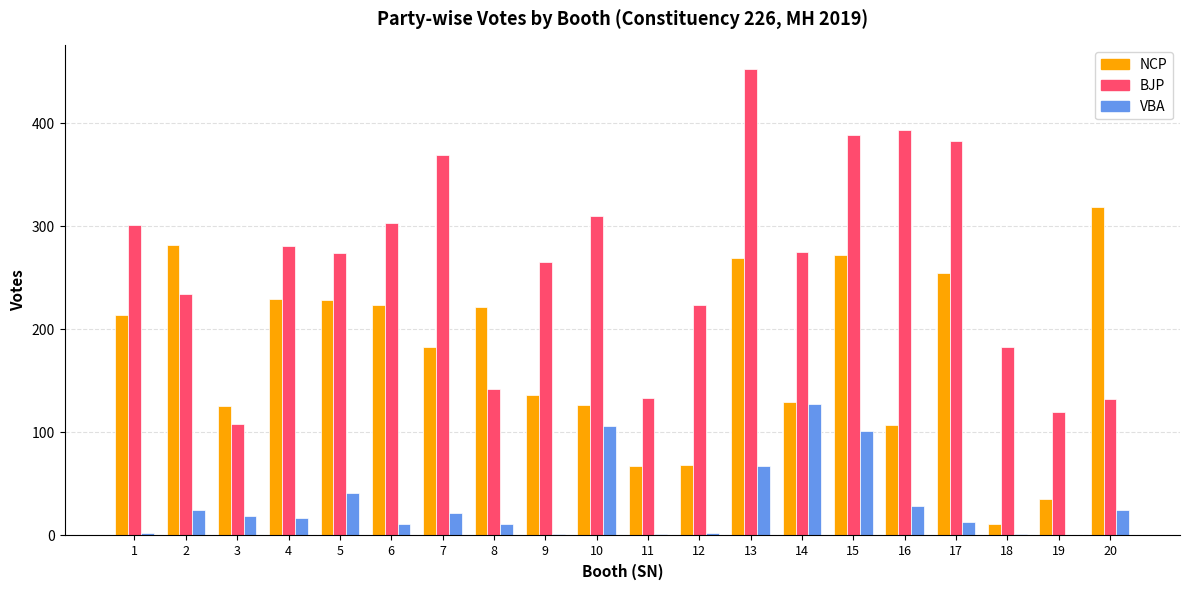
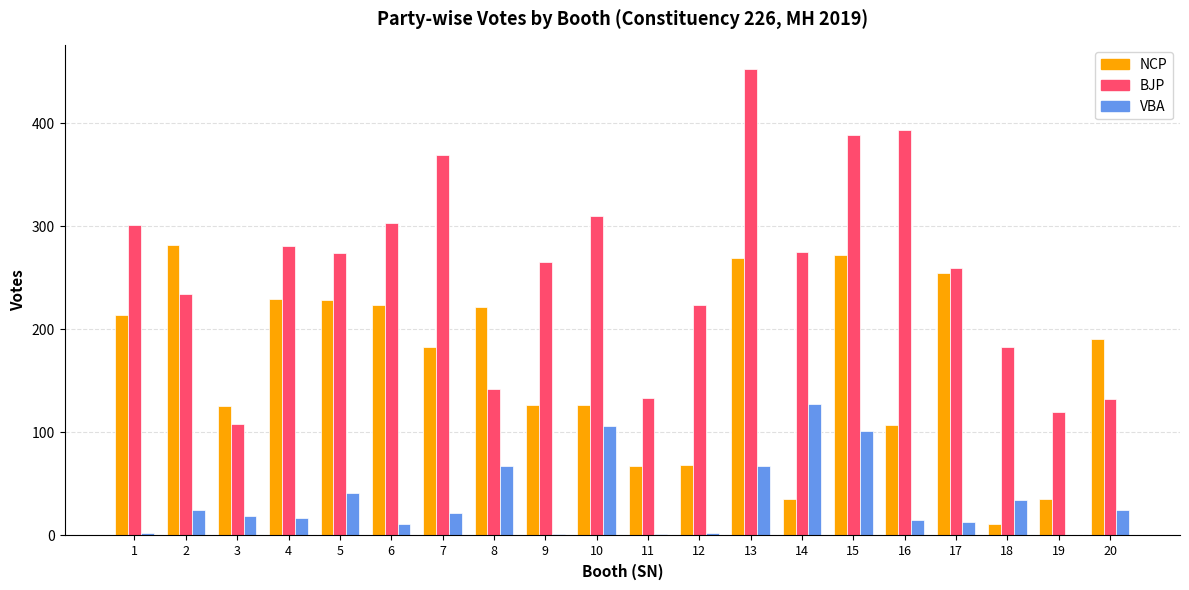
  {
    "NCP": {
      "1": 214,
      "2": 282,
      "3": 126,
      "4": 230,
      "5": 229,
      "6": 224,
      "7": 183,
      "8": 222,
-     "9": 136,
+     "9": 127,
      "10": 127,
      "11": 67,
      "12": 68,
      "13": 269,
-     "14": 130,
+     "14": 35,
      "15": 272,
      "16": 107,
      "17": 255,
      "18": 11,
      "19": 35,
-     "20": 319
+     "20": 191
    },
    "BJP": {
      "1": 301,
      "2": 234,
      "3": 108,
      "4": 281,
      "5": 274,
      "6": 303,
      "7": 369,
      "8": 142,
      "9": 265,
      "10": 310,
      "11": 133,
      "12": 224,
      "13": 453,
      "14": 275,
      "15": 389,
      "16": 394,
-     "17": 383,
+     "17": 260,
      "18": 183,
      "19": 120,
      "20": 132
    },
    "VBA": {
      "2": 25,
      "3": 19,
      "4": 17,
      "5": 41,
      "6": 11,
      "7": 22,
-     "8": 11,
+     "8": 67,
      "10": 106,
      "13": 67,
      "14": 128,
      "15": 101,
-     "16": 29,
+     "16": 15,
      "17": 13,
-     "18": 1,
+     "18": 34,
      "19": 0,
      "20": 25
    }
  }
